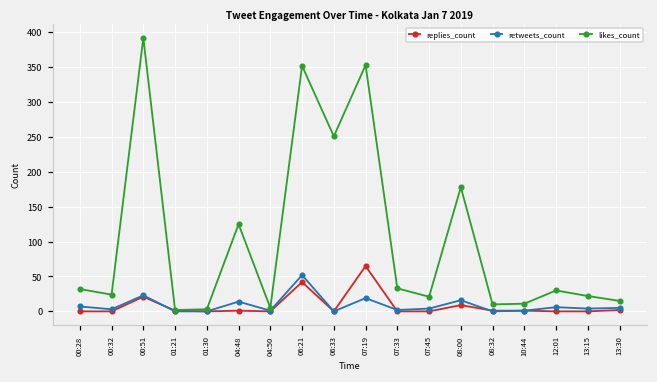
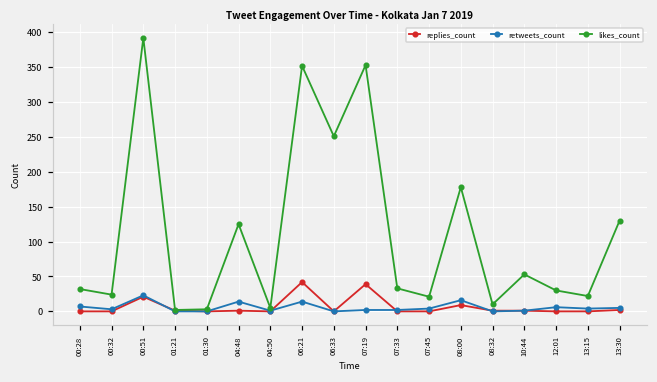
  {
    "replies_count": {
      "00:28": 0,
      "04:48": 0,
      "06:21": 40,
-     "07:19": 70,
+     "07:19": 40,
      "07:45": 0,
      "08:00": 10,
      "12:01": 0,
      "13:15": 0
    },
    "retweets_count": {
      "00:28": 10,
      "04:48": 10,
-     "06:21": 50,
-     "07:19": 20,
+     "06:21": 10,
+     "07:19": 0,
      "07:45": 0,
      "08:00": 20,
      "12:01": 10,
      "13:15": 0
    },
    "likes_count": {
      "00:28": 30,
      "00:32": 20,
      "00:51": 390,
      "04:48": 130,
      "06:21": 350,
      "06:33": 250,
      "07:19": 350,
      "07:33": 30,
      "07:45": 20,
      "08:00": 180,
      "08:32": 10,
-     "10:44": 10,
+     "10:44": 50,
      "12:01": 30,
      "13:15": 20,
-     "13:30": 20
+     "13:30": 130
    }
  }
